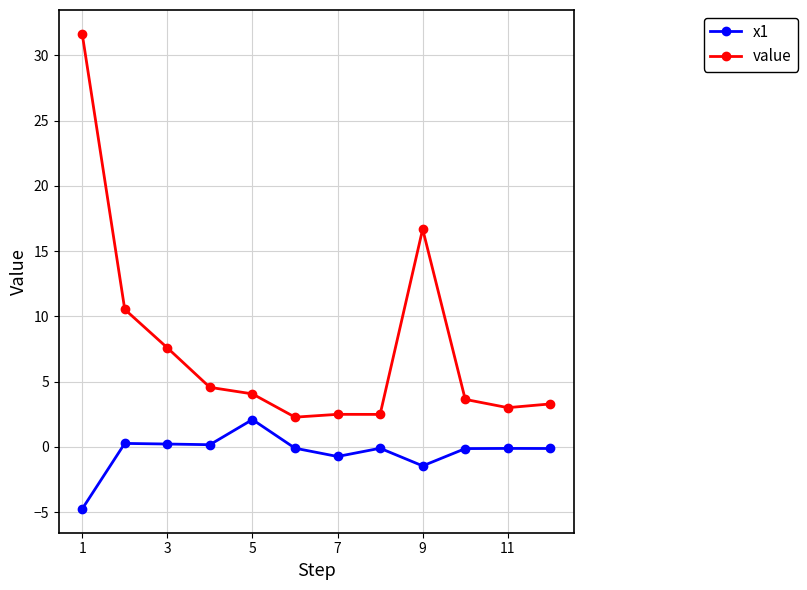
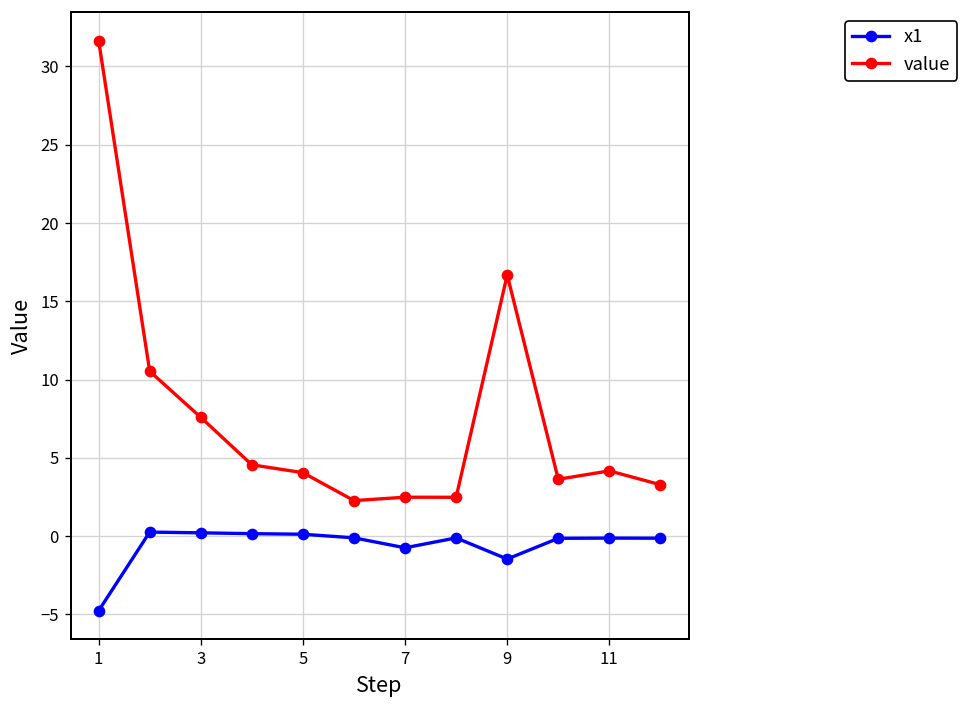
  {
    "x1": {
      "1": -4.8,
      "3": 0.2,
-     "5": 2.1,
+     "5": 0.1,
      "7": -0.7,
      "9": -1.5,
      "11": -0.1
    },
    "value": {
      "1": 31.7,
      "3": 7.6,
      "5": 4.1,
      "7": 2.5,
      "9": 16.7,
-     "11": 3.0
+     "11": 4.2
    }
  }
